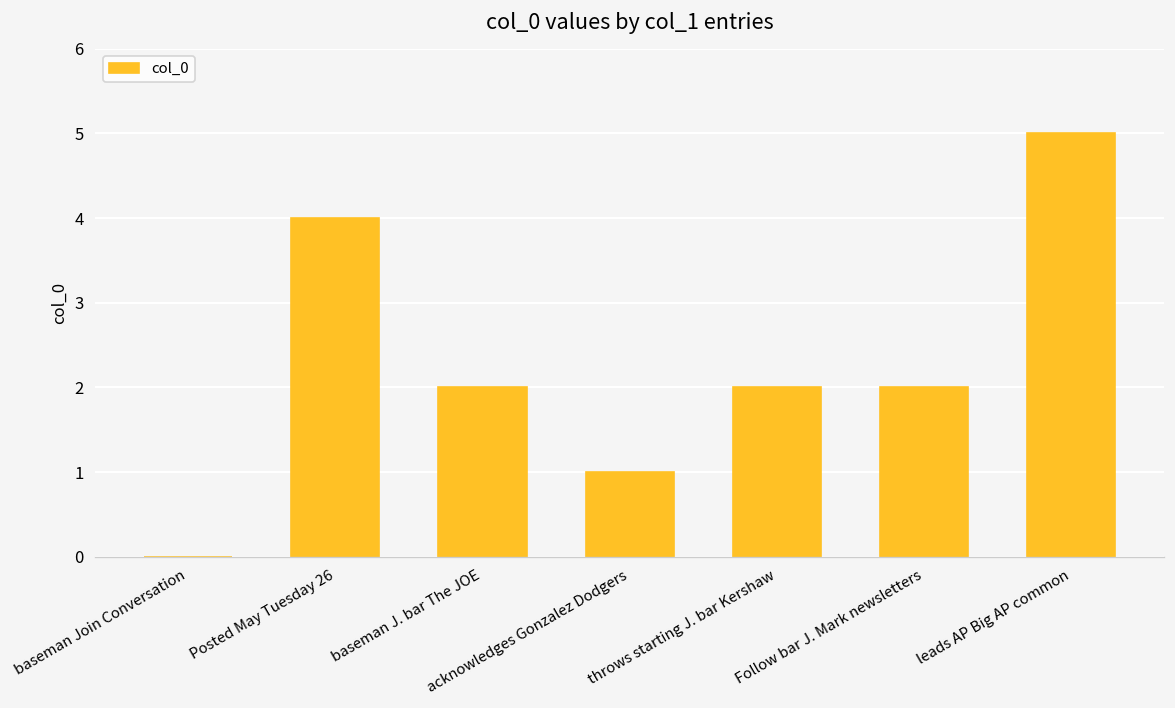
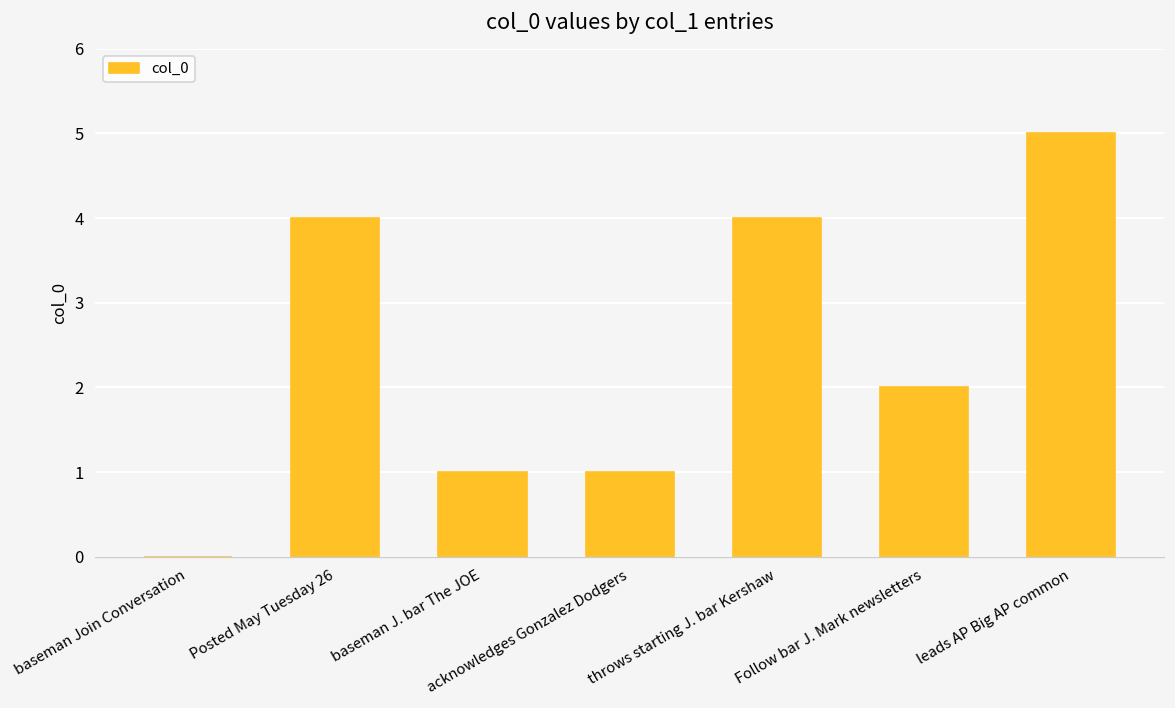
  {
    "baseman Join Conversation": 0,
    "Posted May Tuesday 26": 4,
-   "baseman J. bar The JOE": 2,
+   "baseman J. bar The JOE": 1,
    "acknowledges Gonzalez Dodgers": 1,
-   "throws starting J. bar Kershaw": 2,
+   "throws starting J. bar Kershaw": 4,
    "Follow bar J. Mark newsletters": 2,
    "leads AP Big AP common": 5
  }
